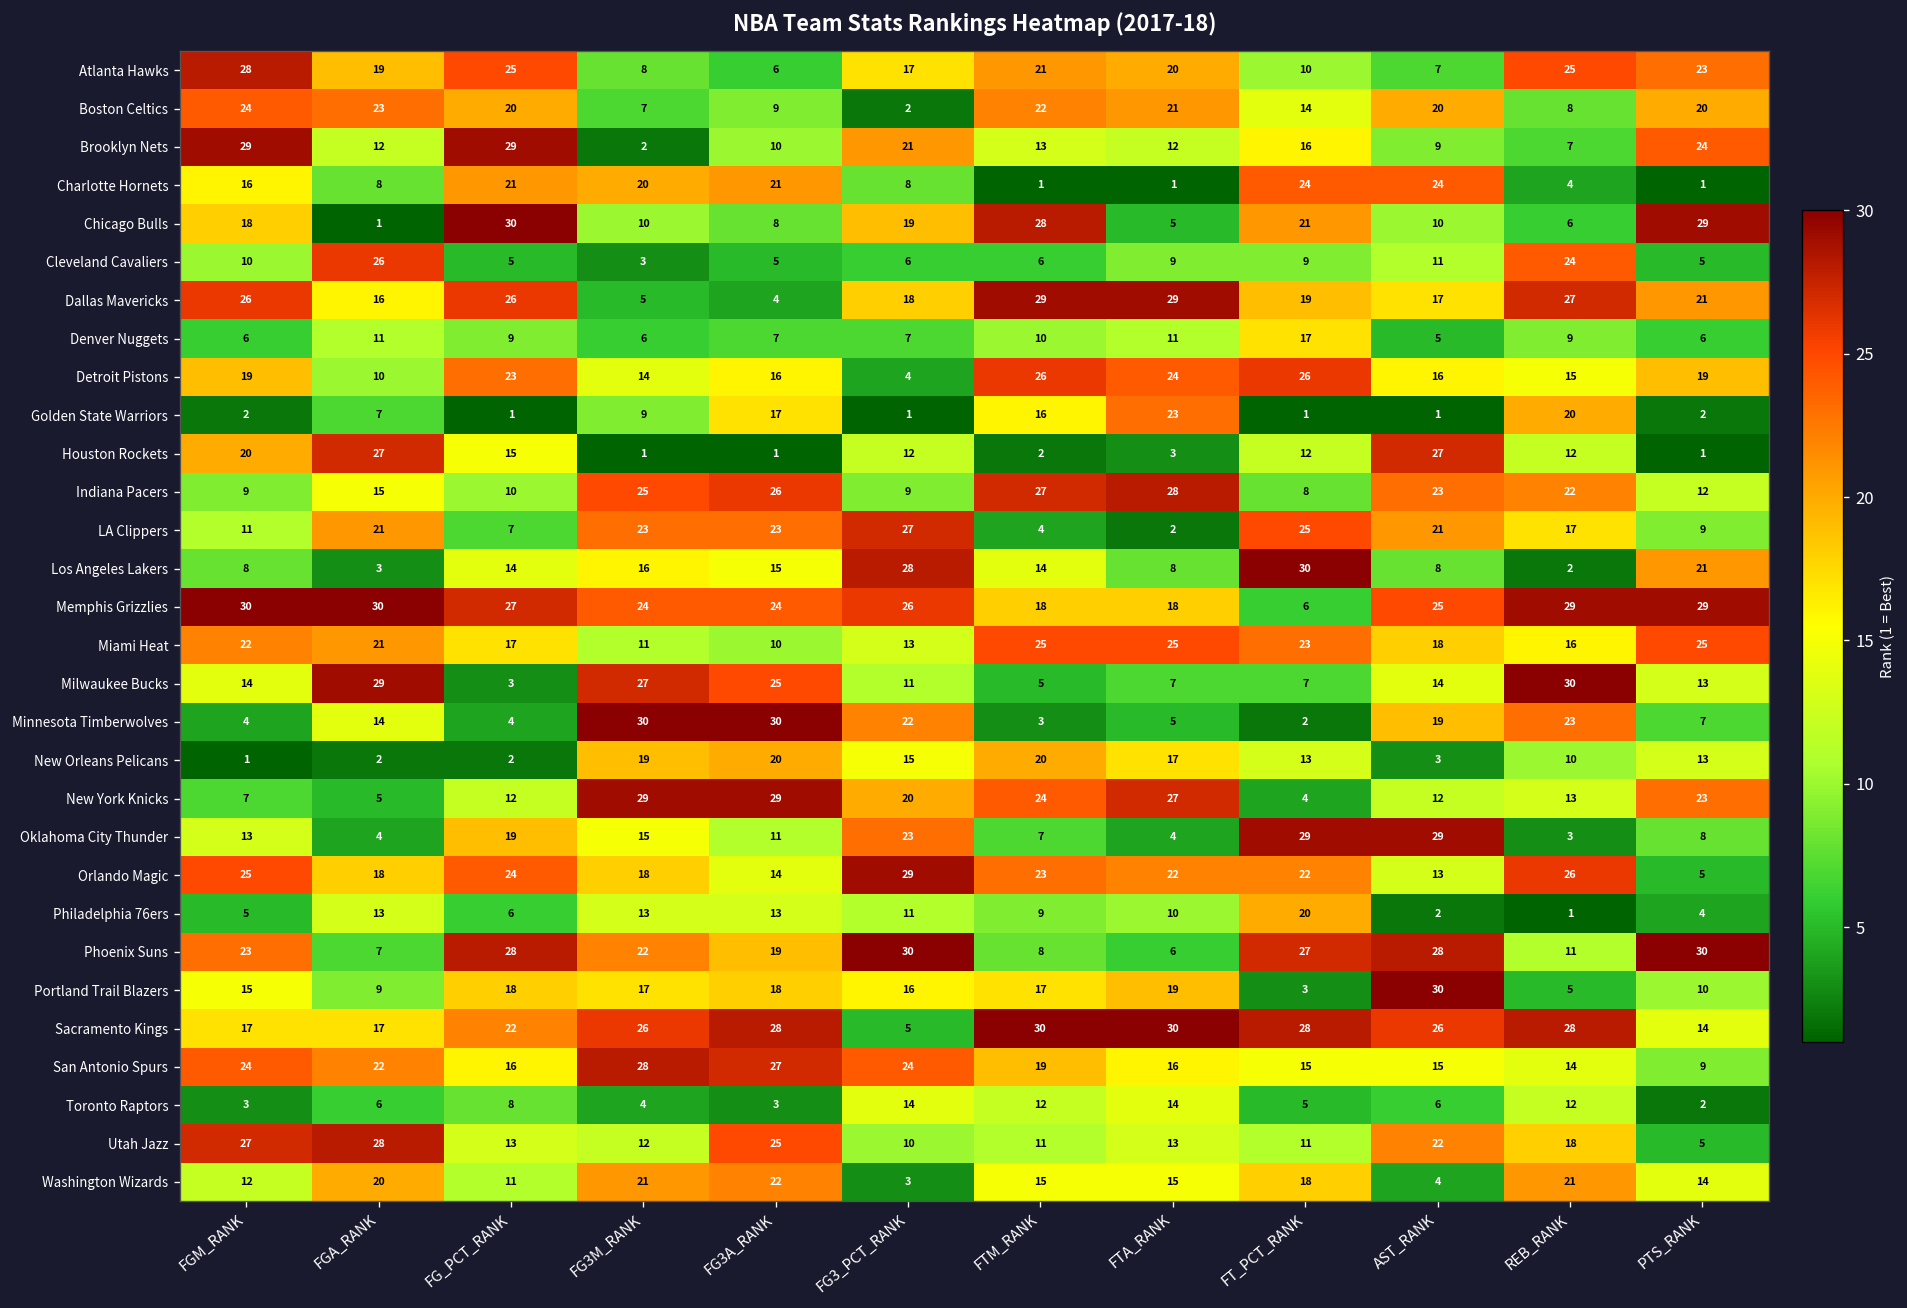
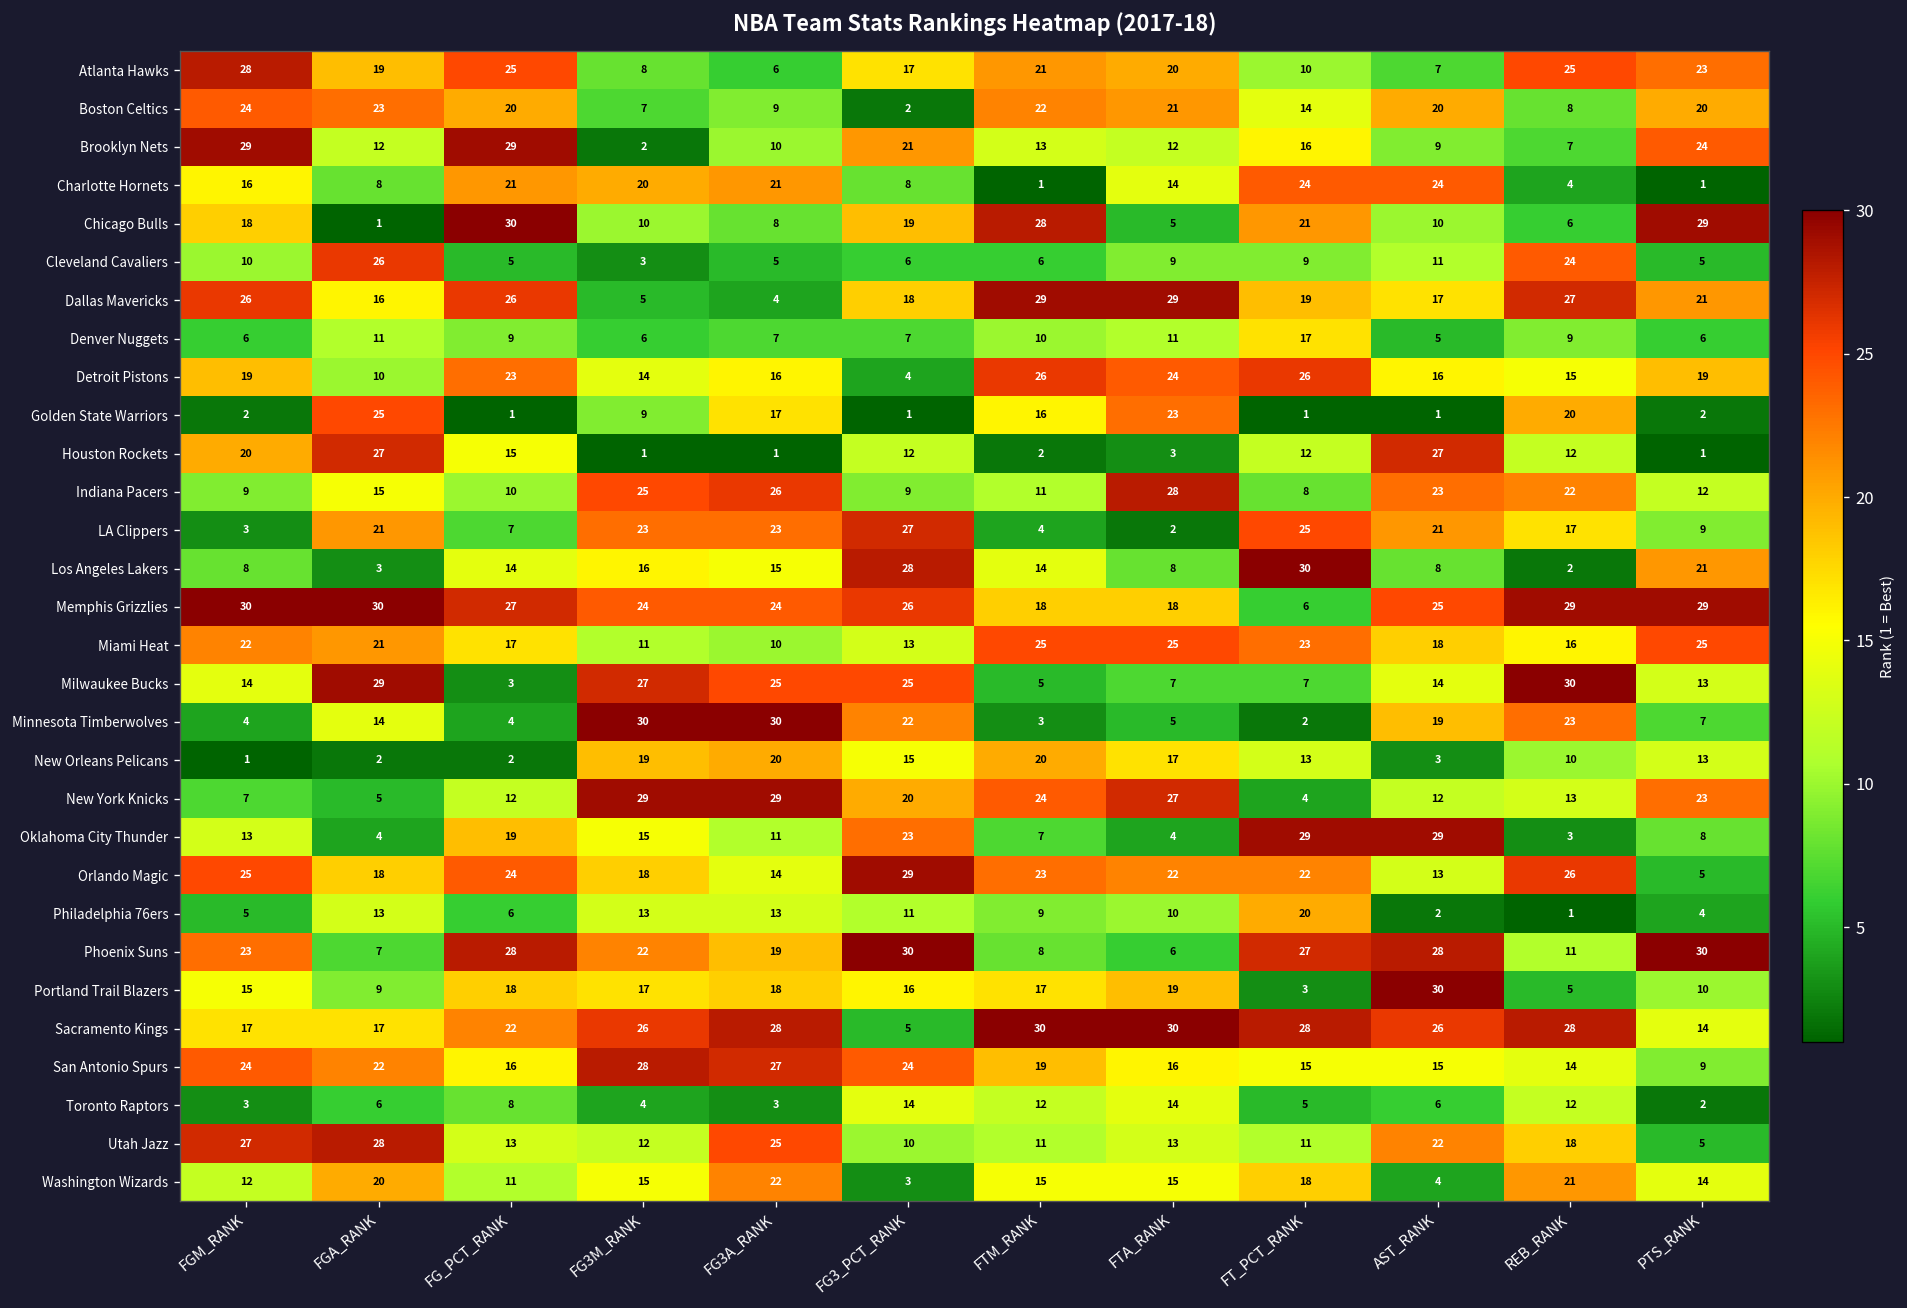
  {
    "Charlotte Hornets": {
      "FGM_RANK": 16,
      "FGA_RANK": 8,
      "FG_PCT_RANK": 21,
      "FG3M_RANK": 20,
      "FG3A_RANK": 21,
      "FG3_PCT_RANK": 8,
      "FTM_RANK": 1,
-     "FTA_RANK": 1,
+     "FTA_RANK": 14,
      "FT_PCT_RANK": 24,
      "AST_RANK": 24,
      "REB_RANK": 4,
      "PTS_RANK": 1
    },
    "Golden State Warriors": {
      "FGM_RANK": 2,
-     "FGA_RANK": 7,
+     "FGA_RANK": 25,
      "FG_PCT_RANK": 1,
      "FG3M_RANK": 9,
      "FG3A_RANK": 17,
      "FG3_PCT_RANK": 1,
      "FTM_RANK": 16,
      "FTA_RANK": 23,
      "FT_PCT_RANK": 1,
      "AST_RANK": 1,
      "REB_RANK": 20,
      "PTS_RANK": 2
    },
    "Indiana Pacers": {
      "FGM_RANK": 9,
      "FGA_RANK": 15,
      "FG_PCT_RANK": 10,
      "FG3M_RANK": 25,
      "FG3A_RANK": 26,
      "FG3_PCT_RANK": 9,
-     "FTM_RANK": 27,
+     "FTM_RANK": 11,
      "FTA_RANK": 28,
      "FT_PCT_RANK": 8,
      "AST_RANK": 23,
      "REB_RANK": 22,
      "PTS_RANK": 12
    },
    "LA Clippers": {
-     "FGM_RANK": 11,
+     "FGM_RANK": 3,
      "FGA_RANK": 21,
      "FG_PCT_RANK": 7,
      "FG3M_RANK": 23,
      "FG3A_RANK": 23,
      "FG3_PCT_RANK": 27,
      "FTM_RANK": 4,
      "FTA_RANK": 2,
      "FT_PCT_RANK": 25,
      "AST_RANK": 21,
      "REB_RANK": 17,
      "PTS_RANK": 9
    },
    "Milwaukee Bucks": {
      "FGM_RANK": 14,
      "FGA_RANK": 29,
      "FG_PCT_RANK": 3,
      "FG3M_RANK": 27,
      "FG3A_RANK": 25,
-     "FG3_PCT_RANK": 11,
+     "FG3_PCT_RANK": 25,
      "FTM_RANK": 5,
      "FTA_RANK": 7,
      "FT_PCT_RANK": 7,
      "AST_RANK": 14,
      "REB_RANK": 30,
      "PTS_RANK": 13
    },
    "Washington Wizards": {
      "FGM_RANK": 12,
      "FGA_RANK": 20,
      "FG_PCT_RANK": 11,
-     "FG3M_RANK": 21,
+     "FG3M_RANK": 15,
      "FG3A_RANK": 22,
      "FG3_PCT_RANK": 3,
      "FTM_RANK": 15,
      "FTA_RANK": 15,
      "FT_PCT_RANK": 18,
      "AST_RANK": 4,
      "REB_RANK": 21,
      "PTS_RANK": 14
    }
  }
